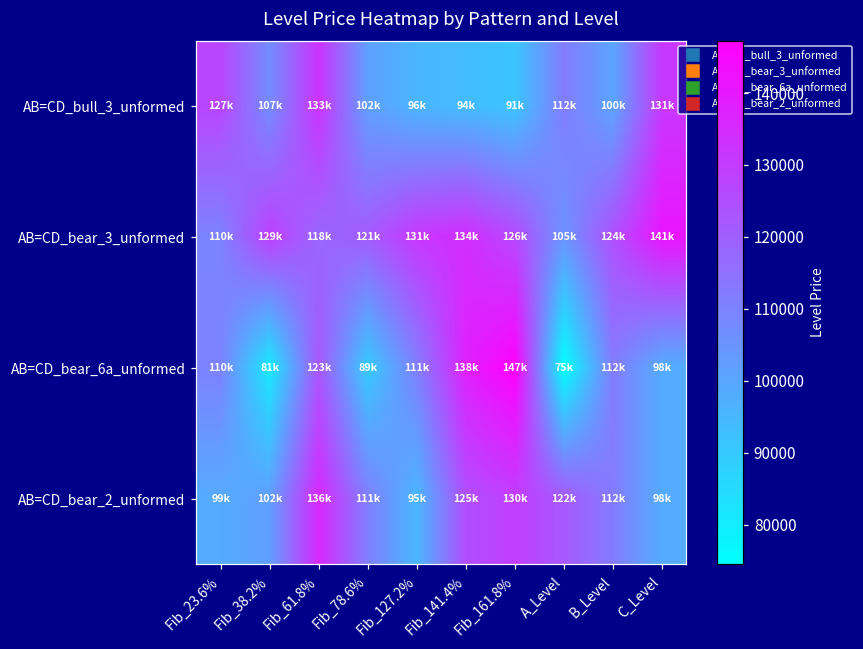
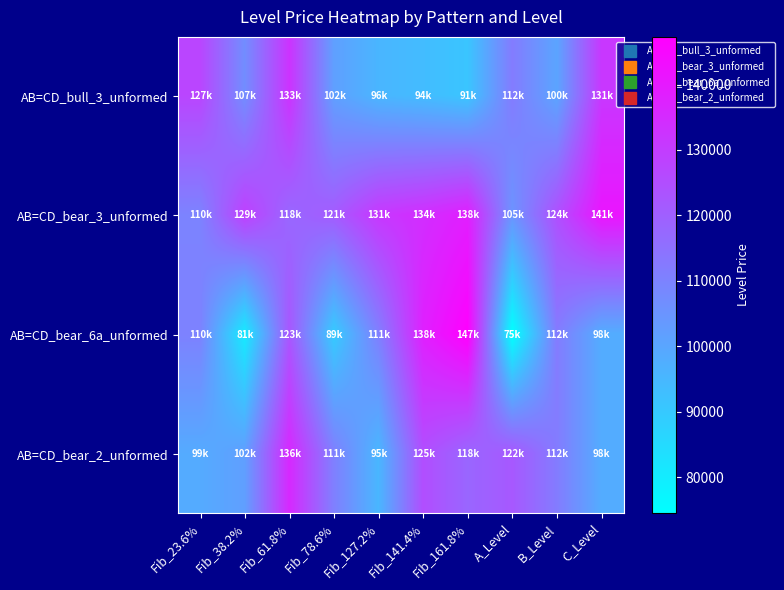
  {
    "AB=CD_bull_3_unformed": {
      "Fib_23.6%": "127k",
      "Fib_38.2%": "107k",
      "Fib_61.8%": "133k",
      "Fib_78.6%": "102k",
      "Fib_127.2%": "96k",
      "Fib_141.4%": "94k",
      "Fib_161.8%": "91k",
      "A_Level": "112k",
      "B_Level": "100k",
      "C_Level": "131k"
    },
    "AB=CD_bear_3_unformed": {
      "Fib_23.6%": "110k",
      "Fib_38.2%": "129k",
      "Fib_61.8%": "118k",
      "Fib_78.6%": "121k",
      "Fib_127.2%": "131k",
      "Fib_141.4%": "134k",
-     "Fib_161.8%": "126k",
+     "Fib_161.8%": "138k",
      "A_Level": "105k",
      "B_Level": "124k",
      "C_Level": "141k"
    },
    "AB=CD_bear_6a_unformed": {
      "Fib_23.6%": "110k",
      "Fib_38.2%": "81k",
      "Fib_61.8%": "123k",
      "Fib_78.6%": "89k",
      "Fib_127.2%": "111k",
      "Fib_141.4%": "138k",
      "Fib_161.8%": "147k",
      "A_Level": "75k",
      "B_Level": "112k",
      "C_Level": "98k"
    },
    "AB=CD_bear_2_unformed": {
      "Fib_23.6%": "99k",
      "Fib_38.2%": "102k",
      "Fib_61.8%": "136k",
      "Fib_78.6%": "111k",
      "Fib_127.2%": "95k",
      "Fib_141.4%": "125k",
-     "Fib_161.8%": "130k",
+     "Fib_161.8%": "118k",
      "A_Level": "122k",
      "B_Level": "112k",
      "C_Level": "98k"
    }
  }
